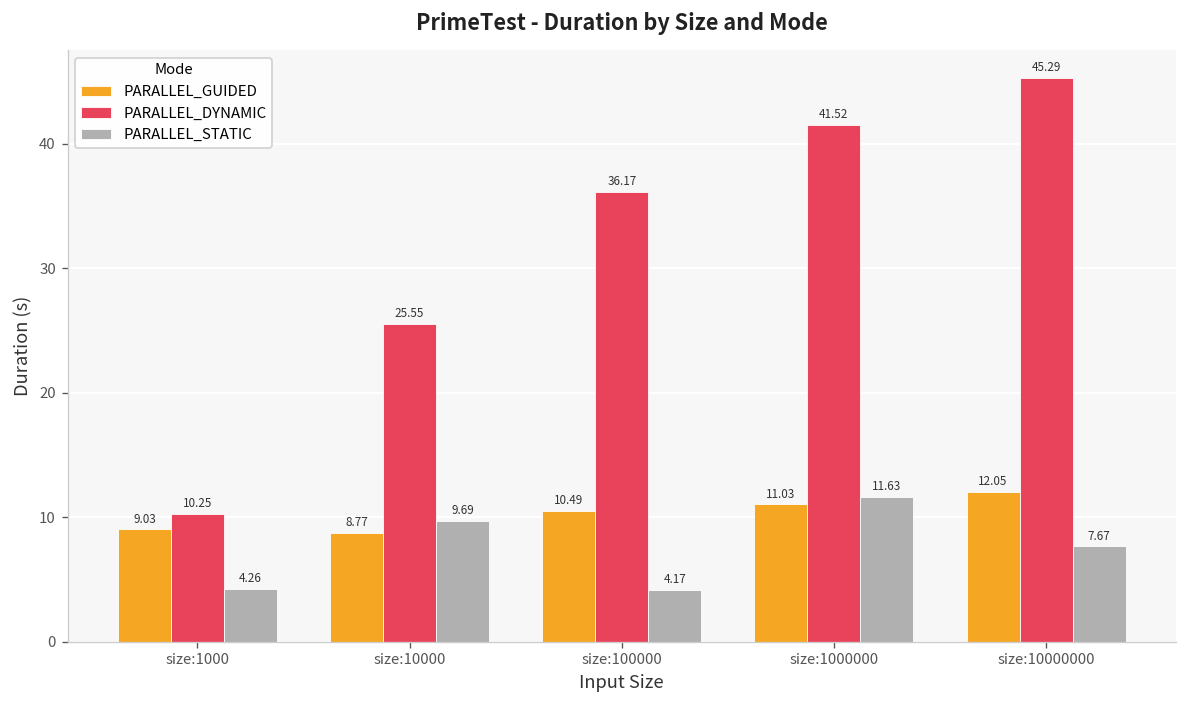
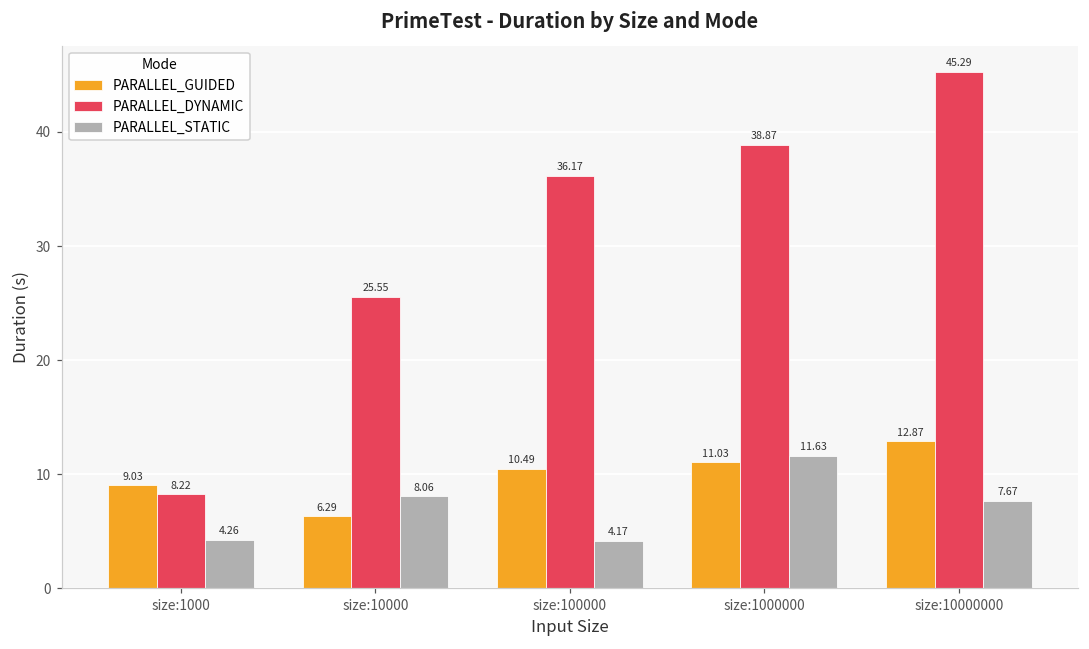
  {
    "PARALLEL_GUIDED": {
      "size:1000": 9.03,
-     "size:10000": 8.77,
+     "size:10000": 6.29,
      "size:100000": 10.49,
      "size:1000000": 11.03,
-     "size:10000000": 12.05
+     "size:10000000": 12.87
    },
    "PARALLEL_DYNAMIC": {
-     "size:1000": 10.25,
+     "size:1000": 8.22,
      "size:10000": 25.55,
      "size:100000": 36.17,
-     "size:1000000": 41.52,
+     "size:1000000": 38.87,
      "size:10000000": 45.29
    },
    "PARALLEL_STATIC": {
      "size:1000": 4.26,
-     "size:10000": 9.69,
+     "size:10000": 8.06,
      "size:100000": 4.17,
      "size:1000000": 11.63,
      "size:10000000": 7.67
    }
  }
